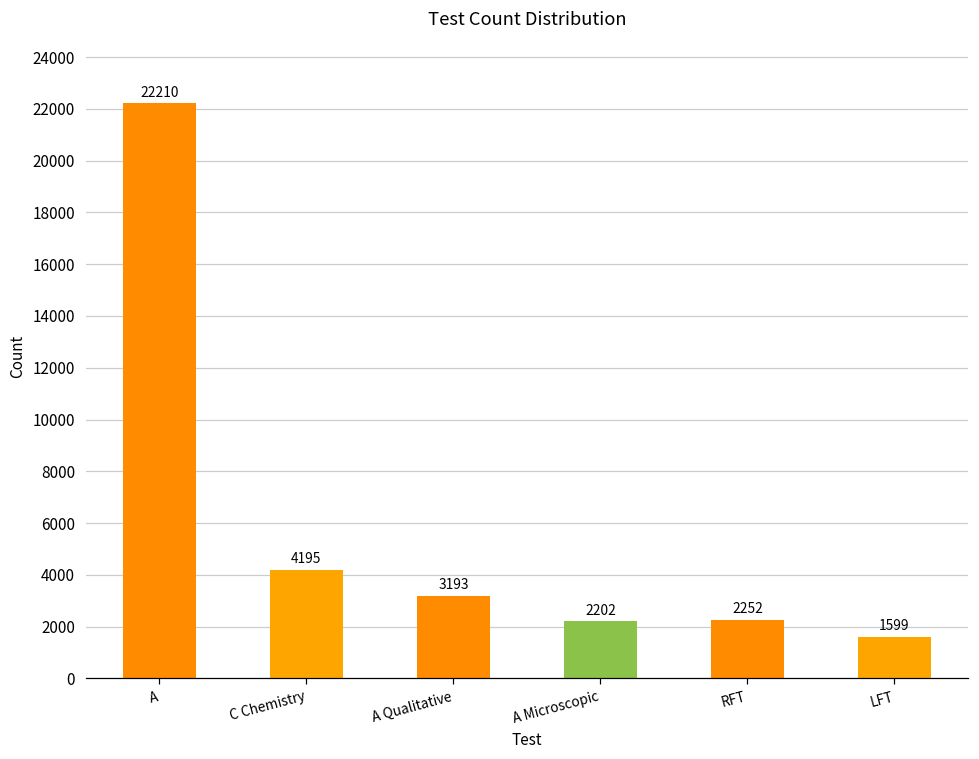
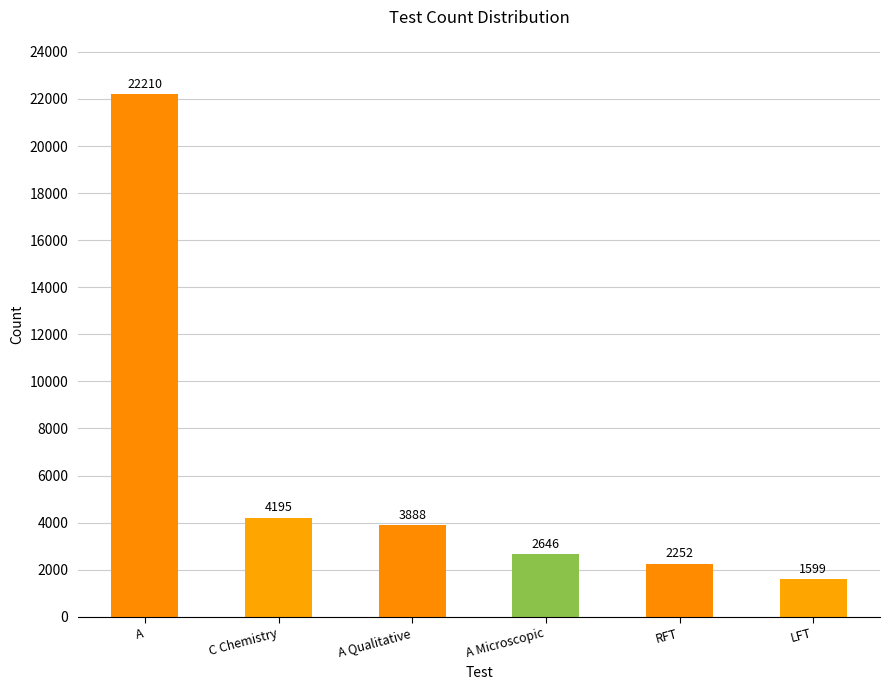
  {
    "A": 22210,
    "C Chemistry": 4195,
-   "A Qualitative": 3193,
-   "A Microscopic": 2202,
+   "A Qualitative": 3888,
+   "A Microscopic": 2646,
    "RFT": 2252,
    "LFT": 1599
  }
